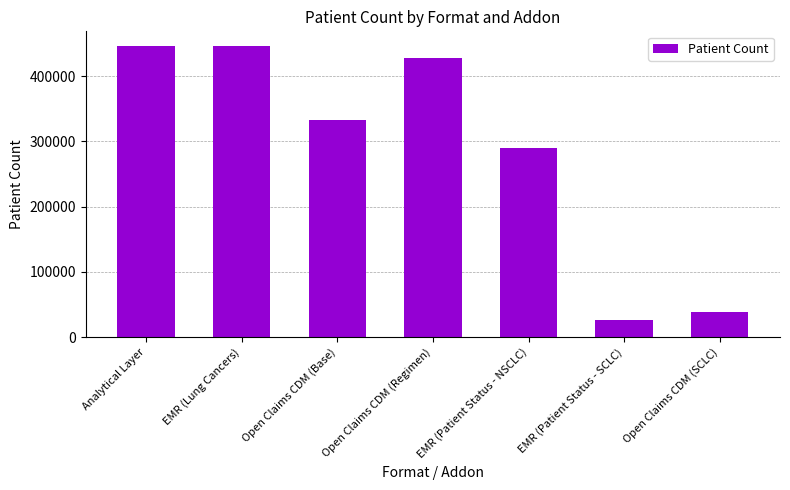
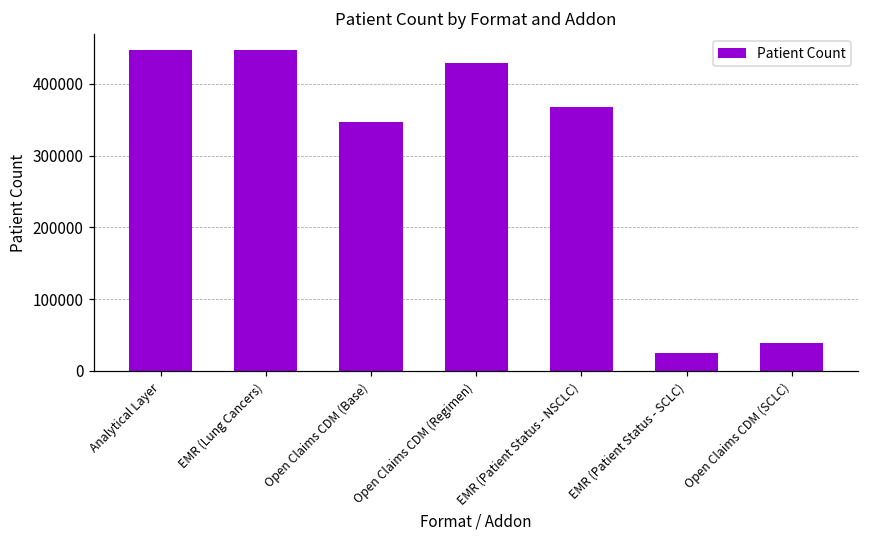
  {
    "Analytical Layer": 450000,
    "EMR (Lung Cancers)": 450000,
-   "Open Claims CDM (Base)": 330000,
+   "Open Claims CDM (Base)": 350000,
    "Open Claims CDM (Regimen)": 430000,
-   "EMR (Patient Status - NSCLC)": 290000,
+   "EMR (Patient Status - NSCLC)": 370000,
    "EMR (Patient Status - SCLC)": 30000,
    "Open Claims CDM (SCLC)": 40000
  }
